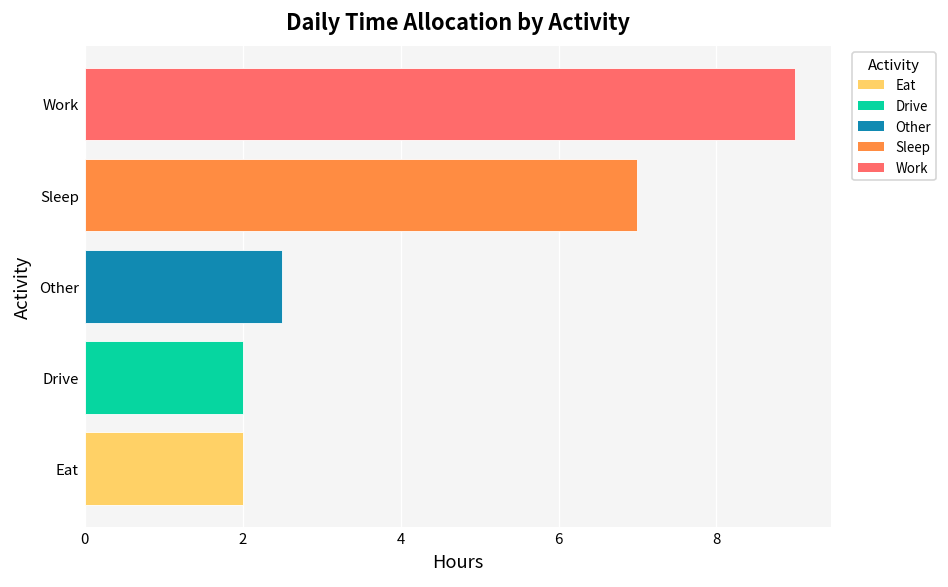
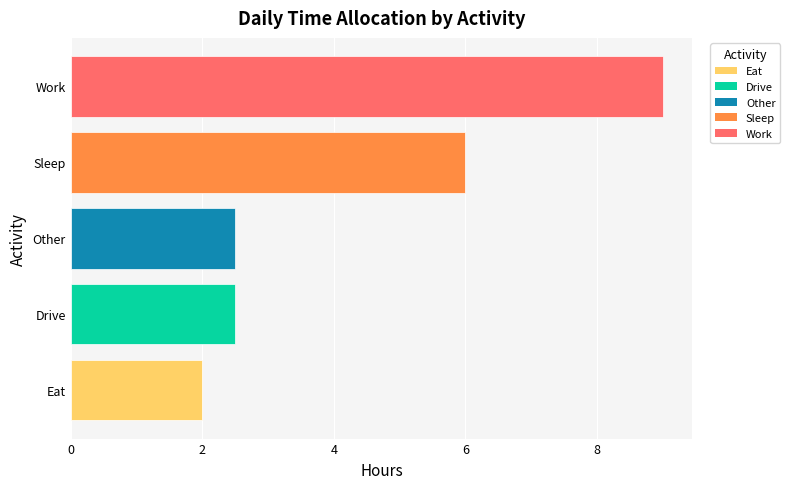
  {
    "Work": 9.0,
-   "Sleep": 7,
+   "Sleep": 6,
    "Other": 2.5,
-   "Drive": 2.0,
+   "Drive": 2.5,
    "Eat": 2.0
  }
